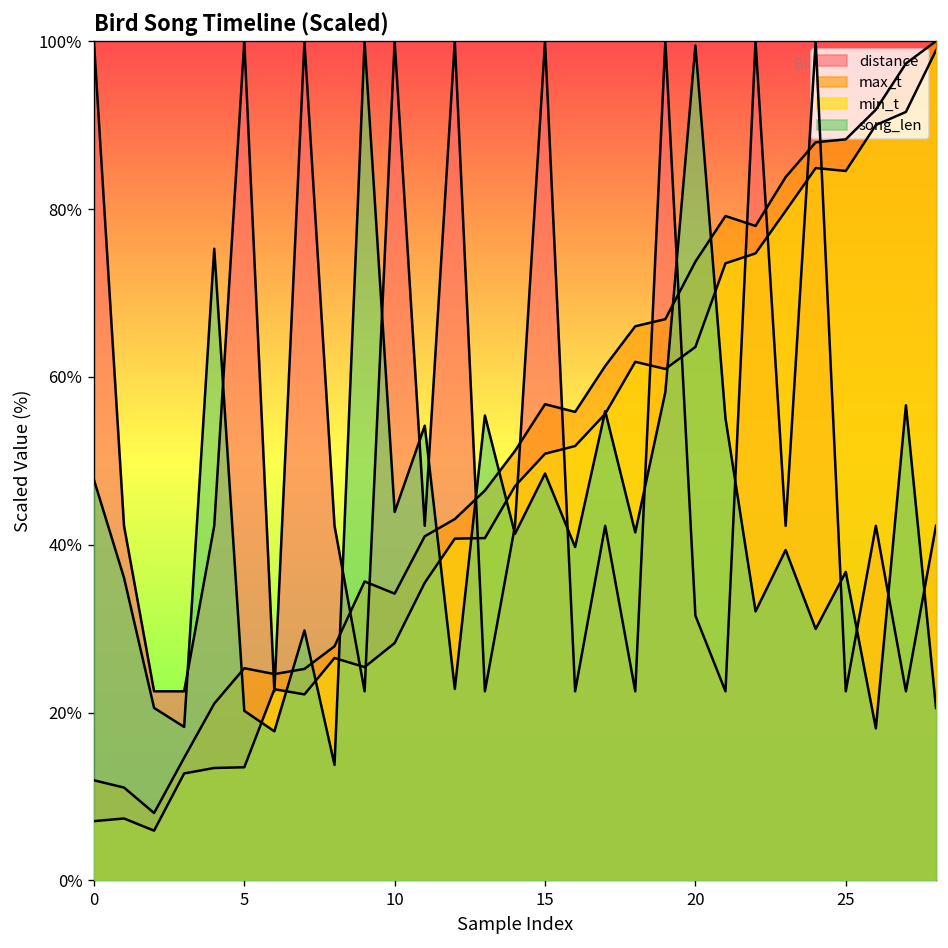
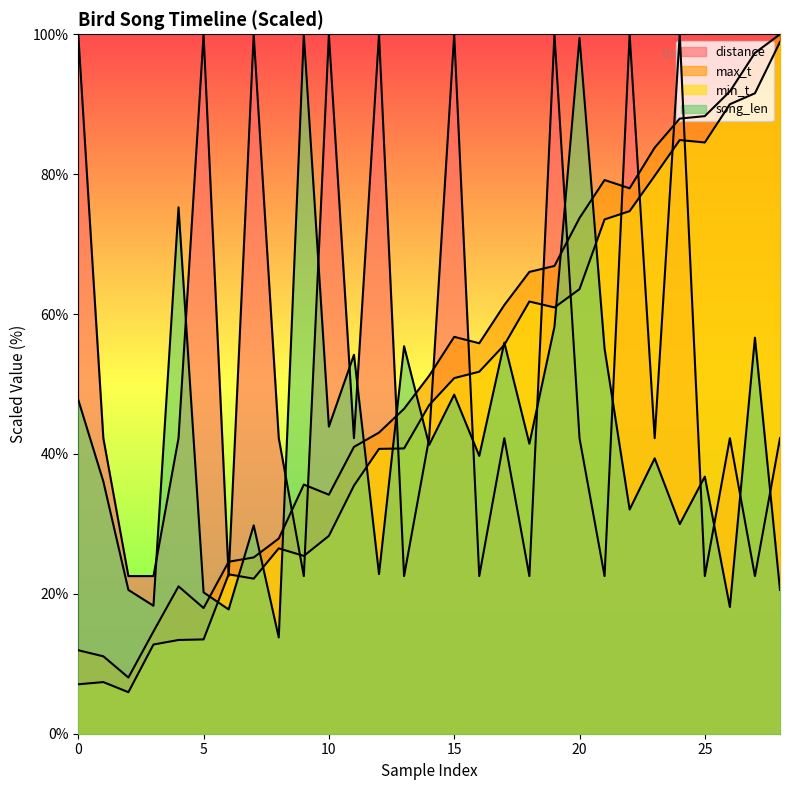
  {
    "distance": {
      "0": "100%",
      "5": "100%",
      "10": "100%",
      "15": "100%",
-     "20": "32%",
+     "20": "42%",
      "25": "23%"
    },
    "max_t": {
      "0": "12%",
-     "5": "25%",
+     "5": "18%",
      "10": "34%",
      "15": "57%",
      "20": "74%"
    },
    "min_t": {
      "0": "7%",
      "5": "13%",
      "10": "28%",
      "15": "51%",
      "20": "64%",
      "25": "85%"
    },
    "song_len": {
      "0": "48%",
      "5": "20%",
      "10": "44%",
      "15": "48%",
      "20": "99%",
      "25": "37%"
    }
  }
